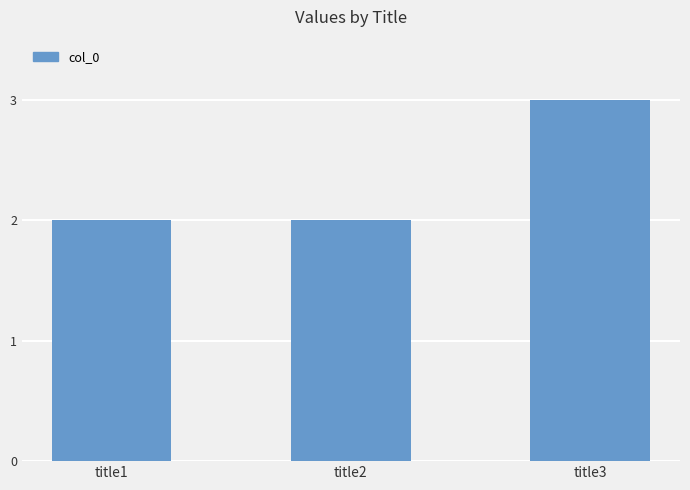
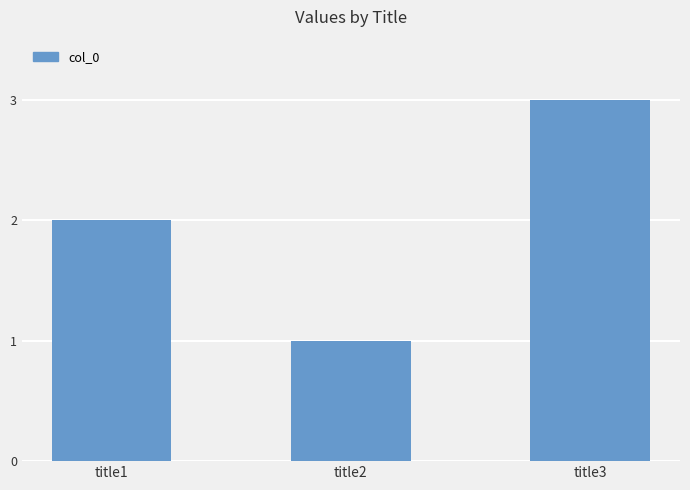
  {
    "title1": 2,
-   "title2": 2,
+   "title2": 1,
    "title3": 3
  }
